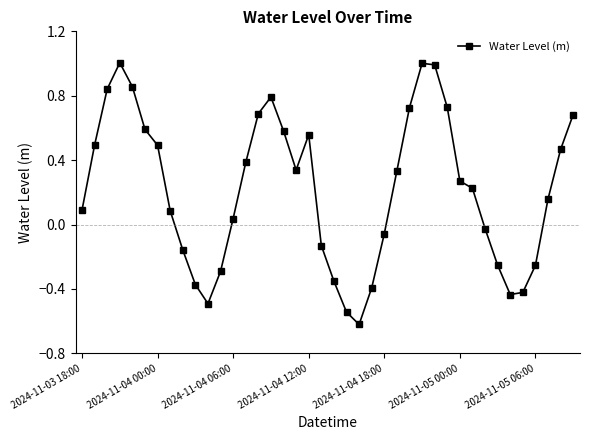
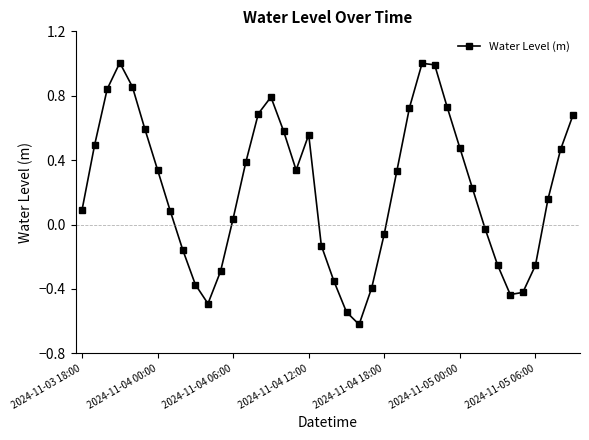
  {
    "2024-11-03 18:00": 0.09,
-   "2024-11-04 00:00": 0.49,
+   "2024-11-04 00:00": 0.34,
    "2024-11-04 06:00": 0.04,
    "2024-11-04 12:00": 0.56,
    "2024-11-04 18:00": -0.06,
-   "2024-11-05 00:00": 0.27,
+   "2024-11-05 00:00": 0.48,
    "2024-11-05 06:00": -0.25
  }
